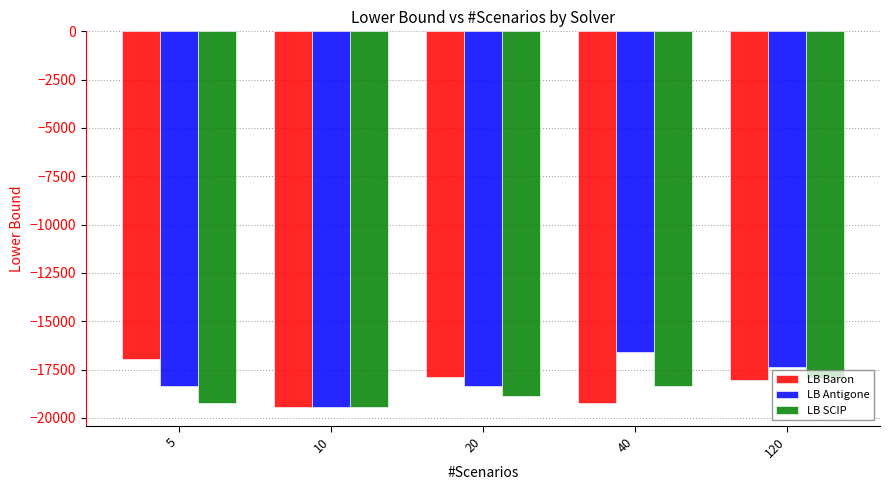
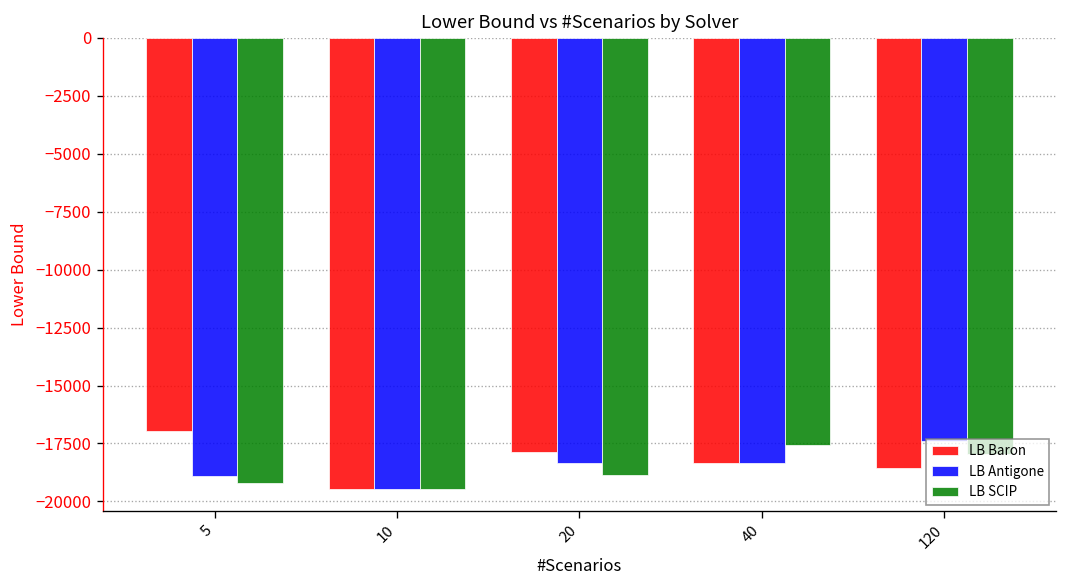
  {
    "LB Baron": {
      "5": -17000,
      "10": -19400,
      "20": -17900,
-     "40": -19200,
-     "120": -18000
+     "40": -18400,
+     "120": -18600
    },
    "LB Antigone": {
-     "5": -18400,
+     "5": -18900,
      "10": -19400,
      "20": -18300,
-     "40": -16600,
+     "40": -18400,
      "120": -17400
    },
    "LB SCIP": {
      "5": -19200,
      "10": -19400,
      "20": -18900,
-     "40": -18400
+     "40": -17600
    }
  }
